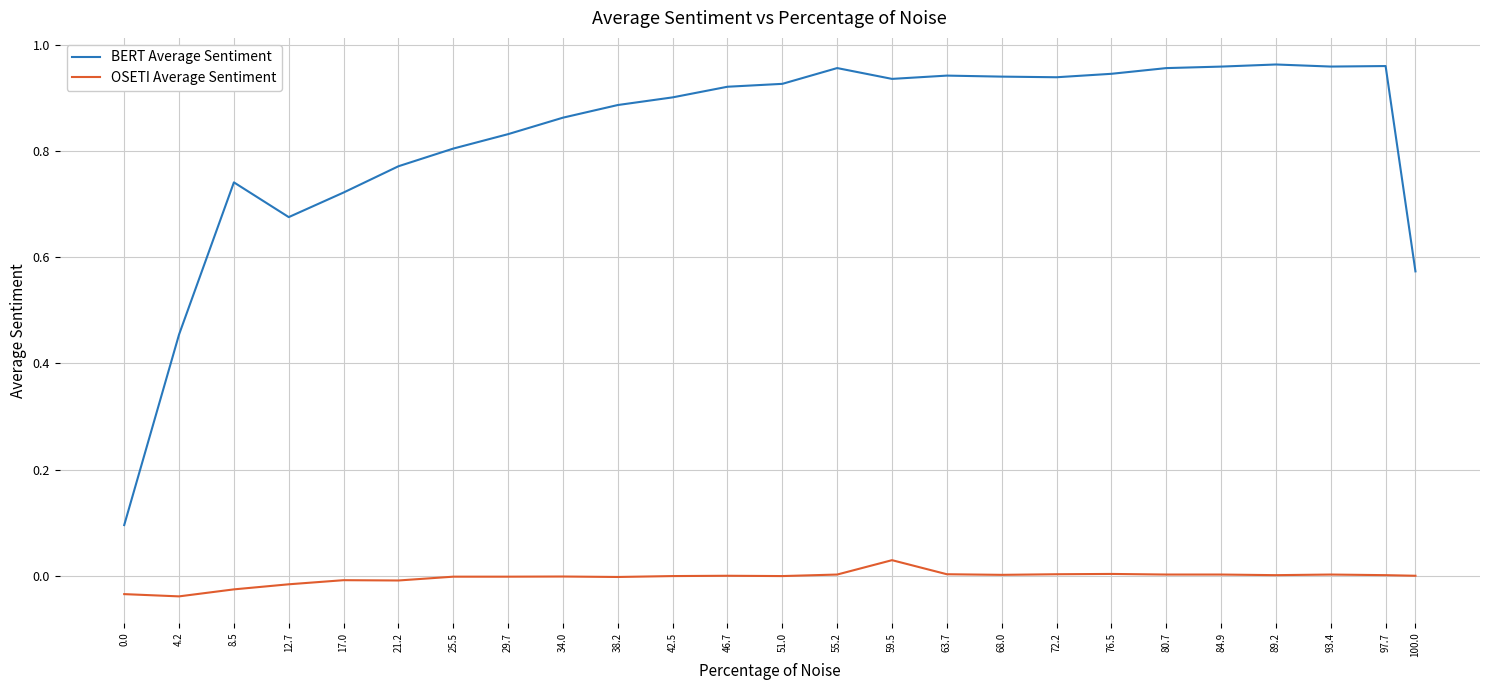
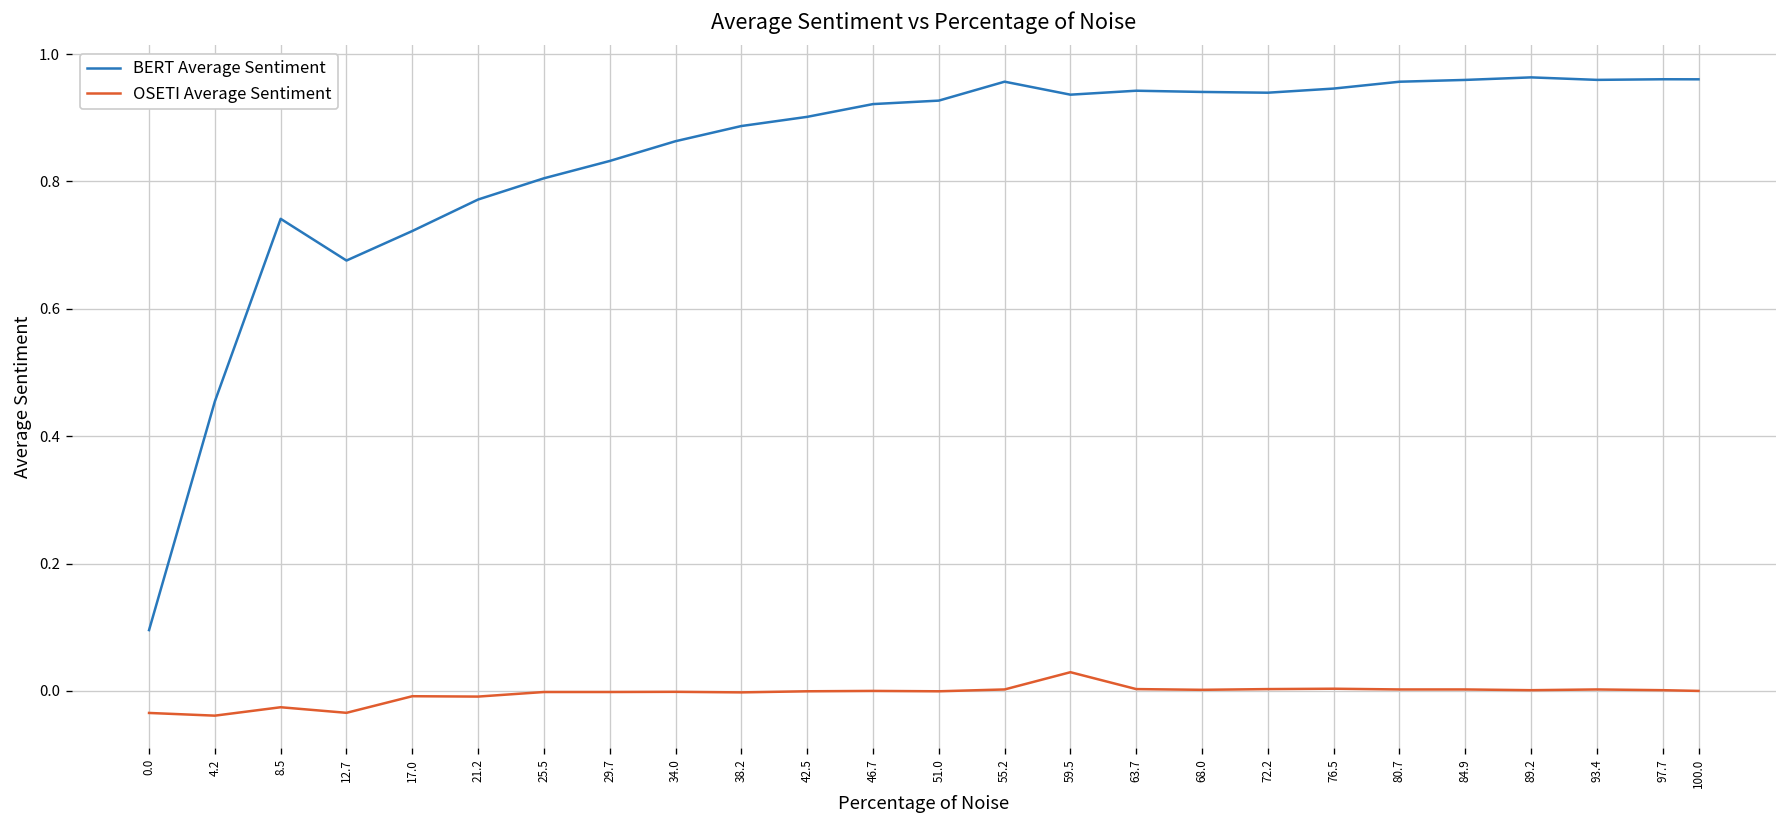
  {
    "BERT Average Sentiment": {
      "0.0": 0.10,
      "4.2": 0.45,
      "8.5": 0.74,
      "12.7": 0.68,
      "17.0": 0.72,
      "21.2": 0.77,
      "25.5": 0.80,
      "29.7": 0.83,
      "34.0": 0.86,
      "38.2": 0.89,
      "42.5": 0.90,
      "46.7": 0.92,
      "51.0": 0.93,
      "55.2": 0.96,
      "59.5": 0.94,
      "63.7": 0.94,
      "68.0": 0.94,
      "72.2": 0.94,
      "76.5": 0.95,
      "80.7": 0.96,
      "84.9": 0.96,
      "89.2": 0.96,
      "93.4": 0.96,
      "97.7": 0.96,
-     "100.0": 0.57
+     "100.0": 0.96
    },
    "OSETI Average Sentiment": {
      "0.0": -0.03,
      "4.2": -0.04,
      "8.5": -0.03,
-     "12.7": -0.02,
+     "12.7": -0.03,
      "17.0": -0.01,
      "21.2": -0.01,
      "25.5": 0.00,
      "29.7": 0.00,
      "34.0": 0.00,
      "38.2": 0.00,
      "42.5": 0.00,
      "46.7": 0.00,
      "51.0": 0.00,
      "55.2": 0.00,
      "59.5": 0.03,
      "63.7": 0.00,
      "68.0": 0.00,
      "72.2": 0.00,
      "76.5": 0.00,
      "80.7": 0.00,
      "84.9": 0.00,
      "89.2": 0.00,
      "93.4": 0.00,
      "97.7": 0.00,
      "100.0": 0.00
    }
  }
